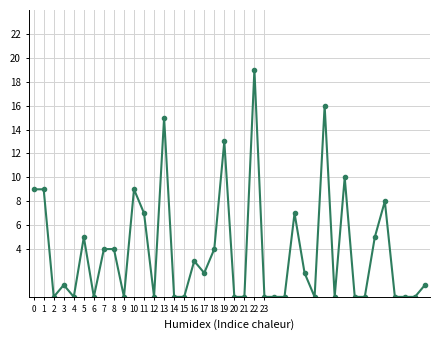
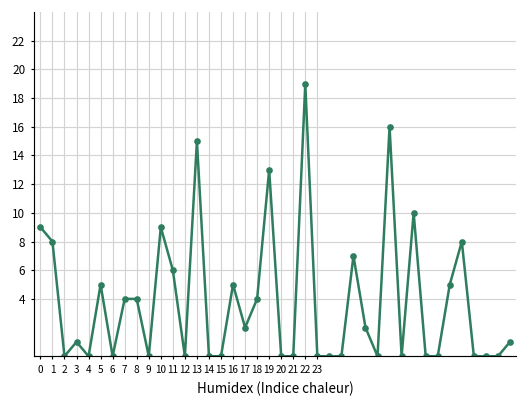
  {
    "0": 9,
-   "1": 9,
+   "1": 8,
    "2": 0,
    "3": 1,
    "4": 0,
    "5": 5,
    "6": 0,
    "7": 4,
    "8": 4,
    "9": 0,
    "10": 9,
-   "11": 7,
+   "11": 6,
    "12": 0,
    "13": 15,
    "14": 0,
    "15": 0,
-   "16": 3,
+   "16": 5,
    "17": 2,
    "18": 4,
    "19": 13,
    "20": 0,
    "21": 0,
    "22": 19,
    "23": 0
  }
